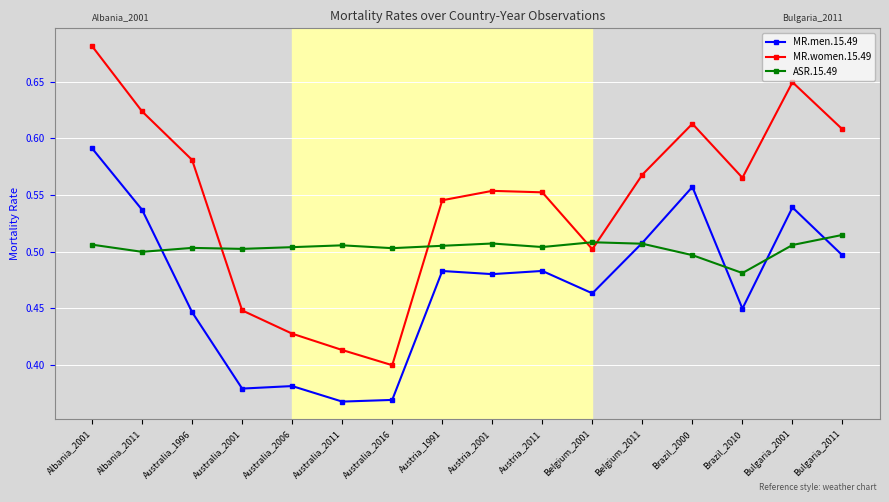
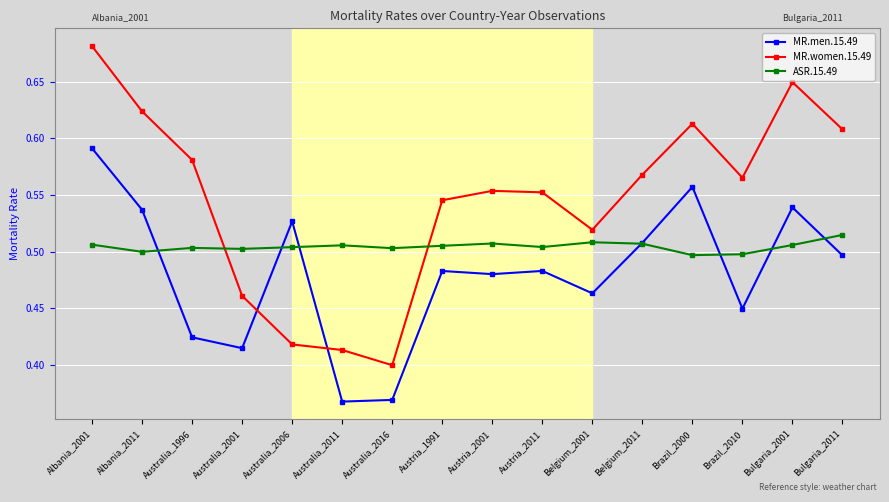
  {
    "MR.men.15.49": {
      "Albania_2001": 0.591,
      "Albania_2011": 0.537,
-     "Australia_1996": 0.446,
-     "Australia_2001": 0.379,
-     "Australia_2006": 0.381,
+     "Australia_1996": 0.424,
+     "Australia_2001": 0.415,
+     "Australia_2006": 0.527,
      "Australia_2011": 0.367,
      "Australia_2016": 0.369,
      "Austria_1991": 0.483,
      "Austria_2001": 0.480,
      "Austria_2011": 0.483,
      "Belgium_2001": 0.463,
      "Brazil_2000": 0.557,
      "Brazil_2010": 0.449,
      "Bulgaria_2001": 0.539,
      "Bulgaria_2011": 0.497
    },
    "MR.women.15.49": {
      "Albania_2011": 0.624,
      "Australia_1996": 0.581,
-     "Australia_2001": 0.448,
-     "Australia_2006": 0.427,
+     "Australia_2001": 0.461,
+     "Australia_2006": 0.418,
      "Australia_2011": 0.413,
      "Australia_2016": 0.399,
      "Austria_1991": 0.545,
      "Austria_2001": 0.554,
      "Austria_2011": 0.552,
-     "Belgium_2001": 0.502,
+     "Belgium_2001": 0.519,
      "Belgium_2011": 0.568,
      "Brazil_2000": 0.613,
      "Brazil_2010": 0.565,
      "Bulgaria_2001": 0.650,
      "Bulgaria_2011": 0.608
    },
    "ASR.15.49": {
      "Albania_2001": 0.506,
      "Albania_2011": 0.500,
      "Australia_1996": 0.503,
      "Australia_2001": 0.502,
      "Australia_2006": 0.504,
      "Australia_2011": 0.505,
      "Australia_2016": 0.503,
      "Austria_1991": 0.505,
      "Austria_2001": 0.507,
      "Austria_2011": 0.504,
      "Belgium_2001": 0.508,
      "Brazil_2000": 0.497,
-     "Brazil_2010": 0.481,
+     "Brazil_2010": 0.498,
      "Bulgaria_2001": 0.506,
      "Bulgaria_2011": 0.515
    }
  }
